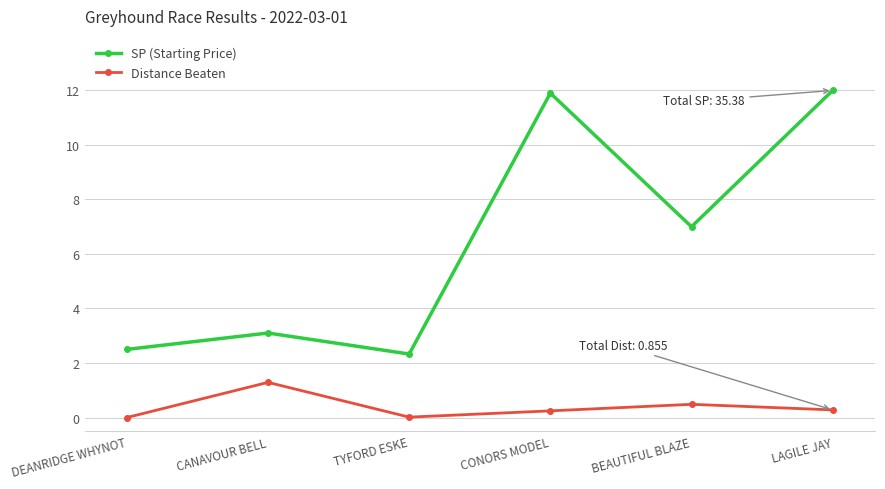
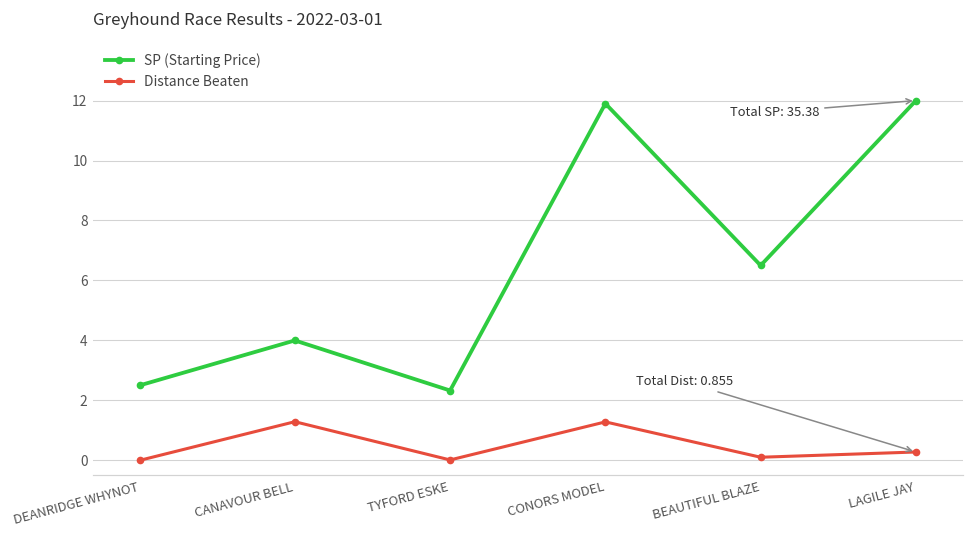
  {
    "SP (Starting Price)": {
      "DEANRIDGE WHYNOT": 2.5,
-     "CANAVOUR BELL": 3.1,
+     "CANAVOUR BELL": 4.0,
      "TYFORD ESKE": 2.3,
      "CONORS MODEL": 11.9,
-     "BEAUTIFUL BLAZE": 7.0
+     "BEAUTIFUL BLAZE": 6.5
    },
    "Distance Beaten": {
      "DEANRIDGE WHYNOT": 0.0,
      "CANAVOUR BELL": 1.3,
      "TYFORD ESKE": 0.0,
-     "CONORS MODEL": 0.2,
-     "BEAUTIFUL BLAZE": 0.5
+     "CONORS MODEL": 1.3,
+     "BEAUTIFUL BLAZE": 0.1
    }
  }
